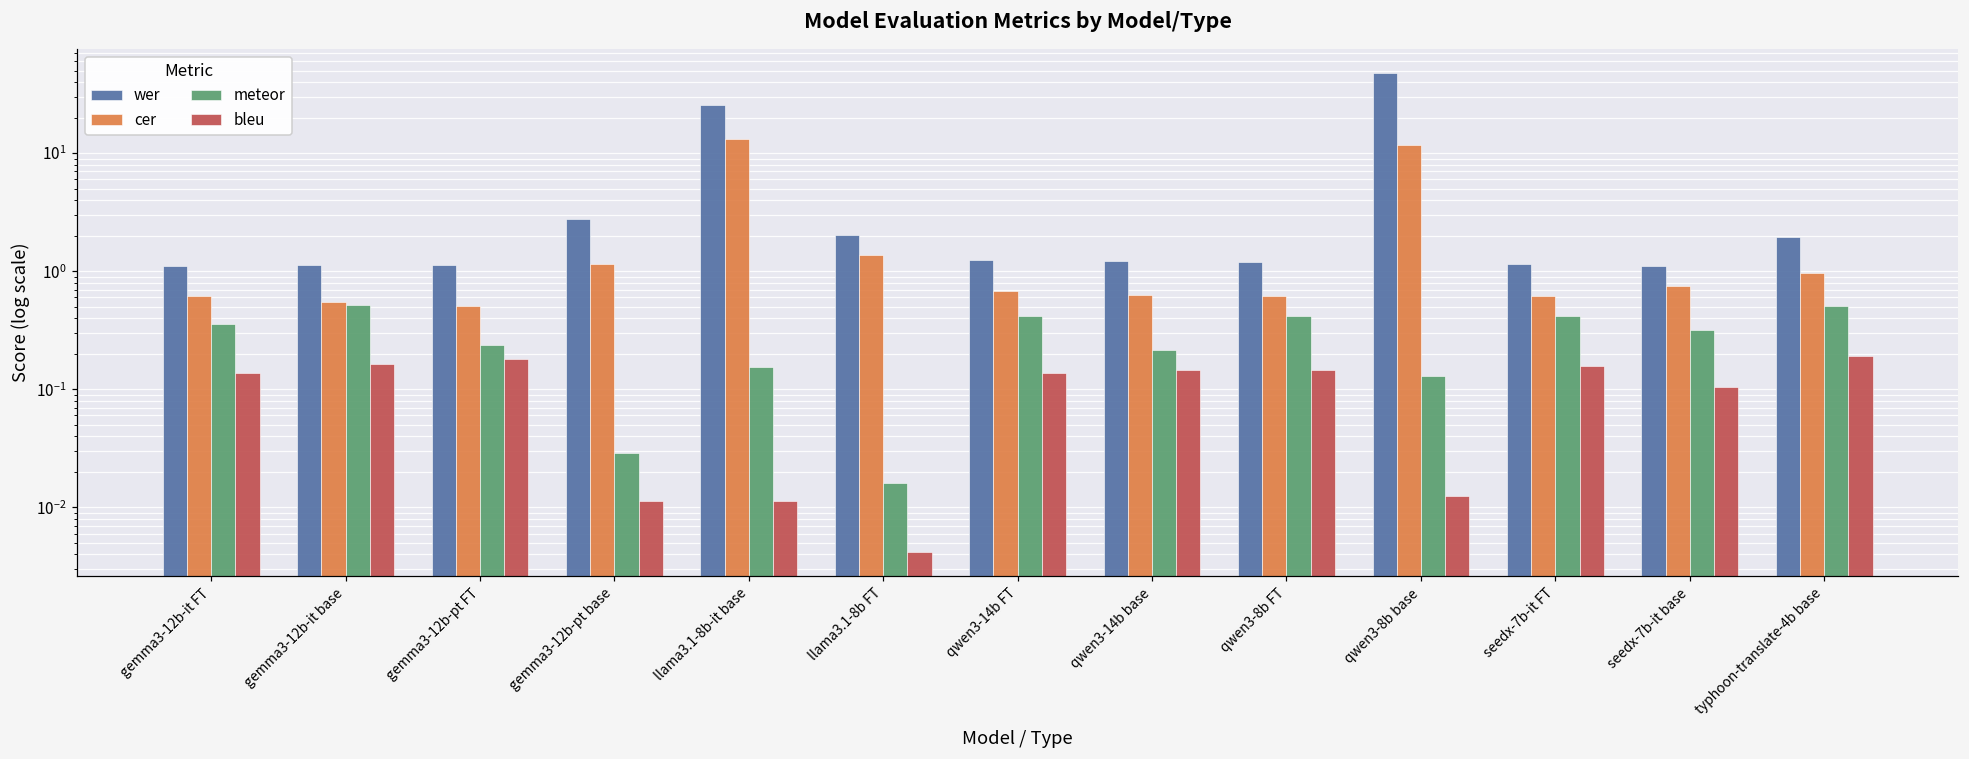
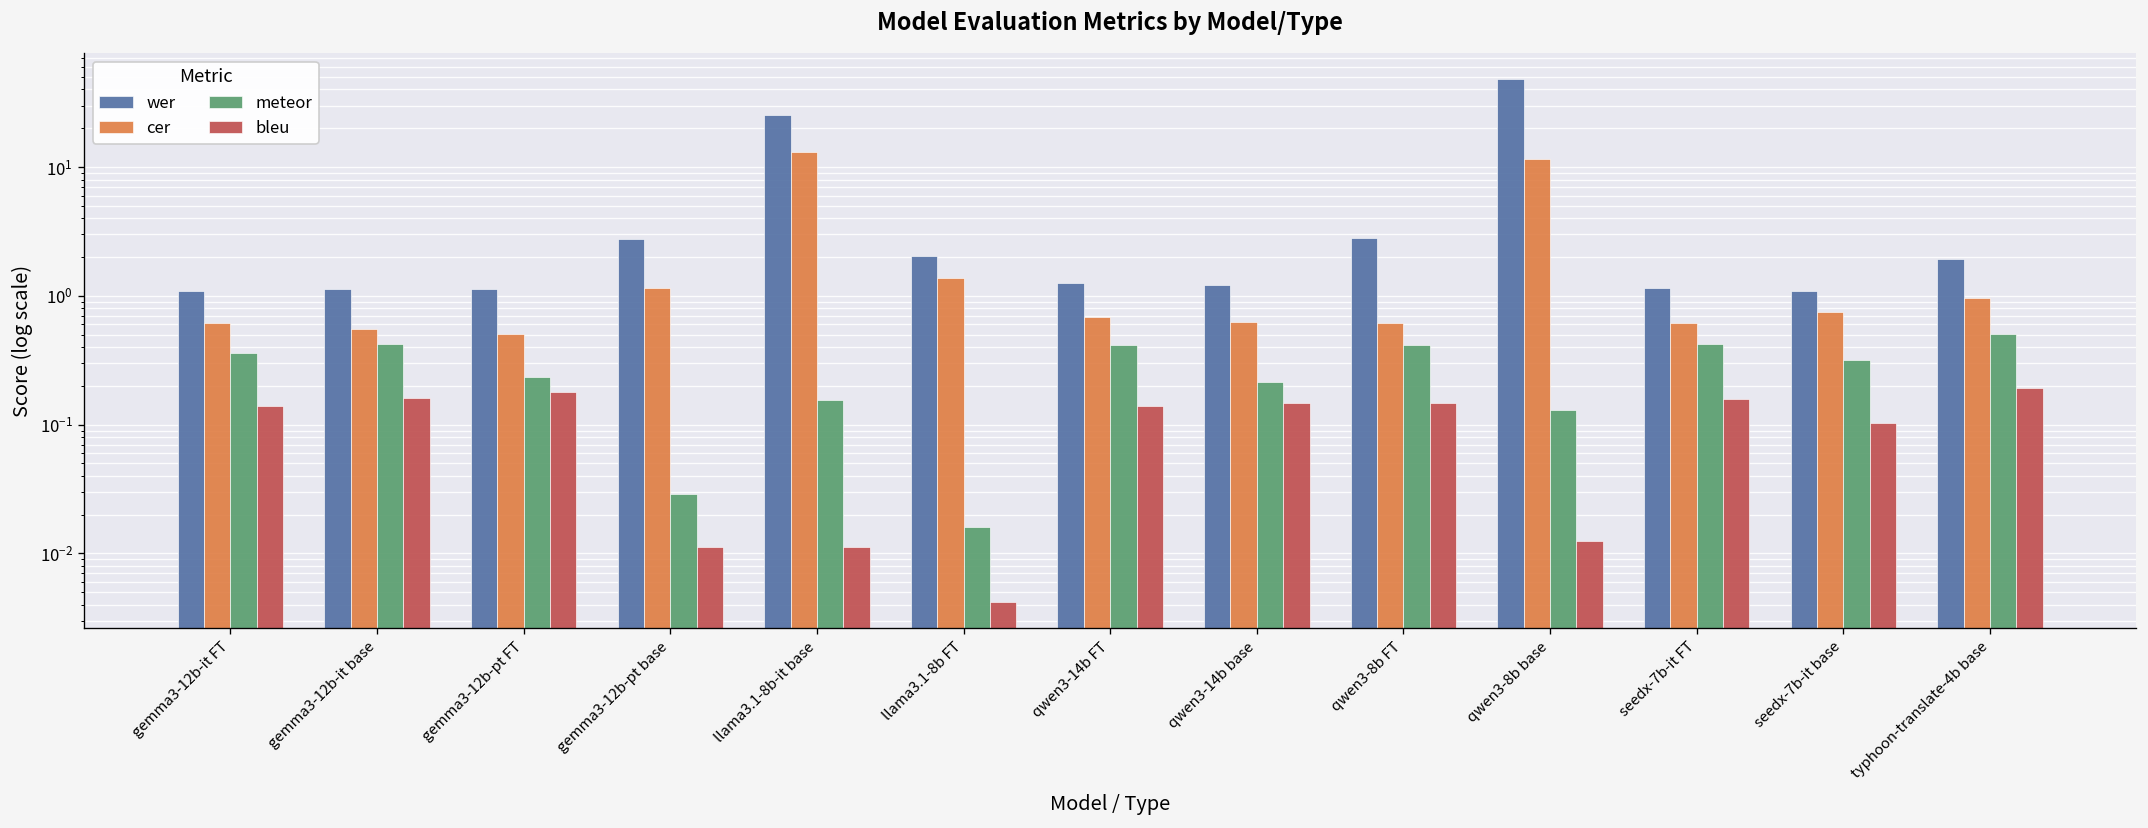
  {
    "wer": {
      "gemma3-12b-it FT": 1.1,
      "gemma3-12b-it base": 1.1,
      "gemma3-12b-pt FT": 1.1,
      "gemma3-12b-pt base": 2.8,
      "llama3.1-8b-it base": 26,
      "llama3.1-8b FT": 2.0,
      "qwen3-14b FT": 1.2,
      "qwen3-14b base": 1.2,
-     "qwen3-8b FT": 1.2,
+     "qwen3-8b FT": 2.8,
      "qwen3-8b base": 50,
      "seedx-7b-it FT": 1.2,
      "seedx-7b-it base": 1.1,
      "typhoon-translate-4b base": 1.9
    },
    "meteor": {
      "gemma3-12b-it FT": 0.36,
-     "gemma3-12b-it base": 0.5,
+     "gemma3-12b-it base": 0.42,
      "gemma3-12b-pt FT": 0.24,
      "gemma3-12b-pt base": 0.03,
      "llama3.1-8b-it base": 0.16,
      "llama3.1-8b FT": 0.016,
      "qwen3-14b FT": 0.41,
      "qwen3-14b base": 0.22,
      "qwen3-8b FT": 0.41,
      "qwen3-8b base": 0.13,
      "seedx-7b-it FT": 0.42,
      "seedx-7b-it base": 0.32,
      "typhoon-translate-4b base": 0.5
    }
  }
